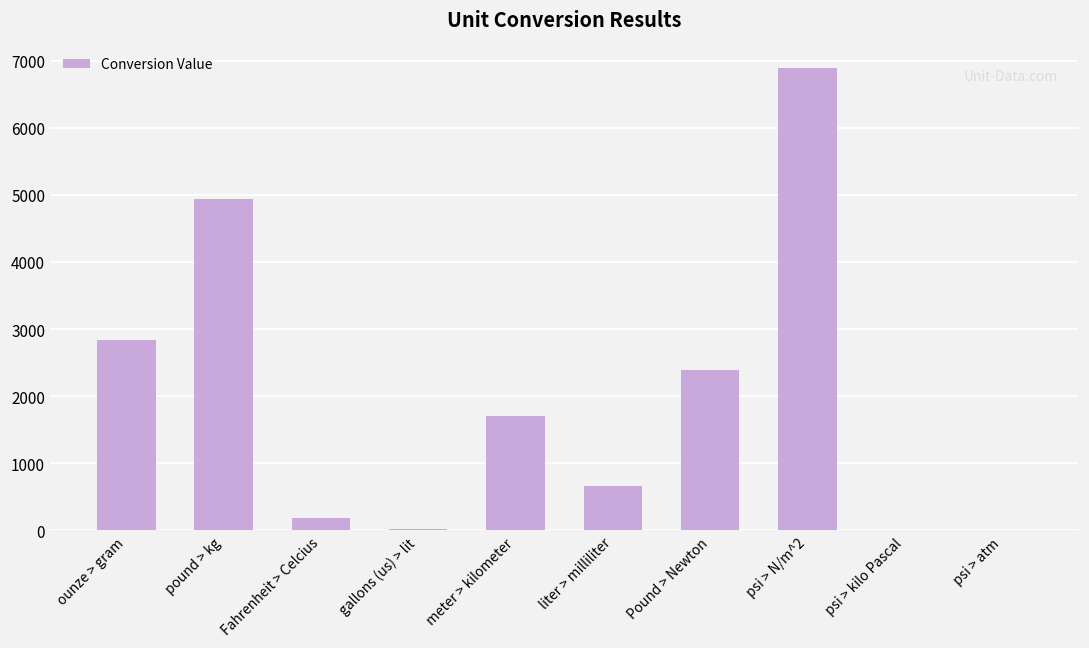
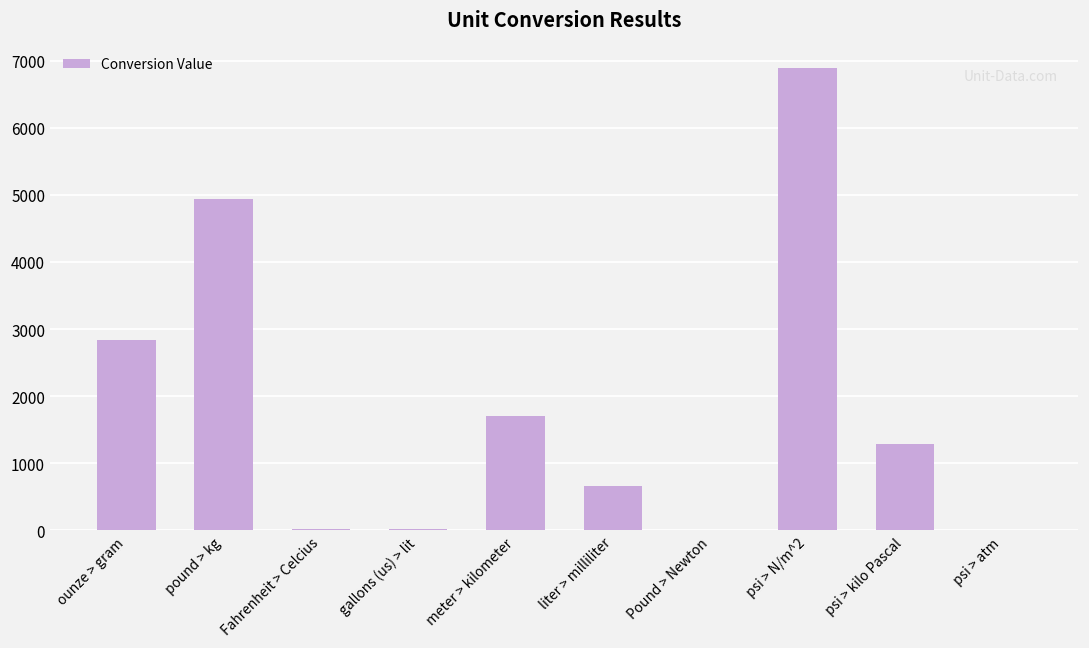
  {
    "ounze > gram": 2800,
    "pound > kg": 4900,
-   "Fahrenheit > Celcius": 200,
+   "Fahrenheit > Celcius": 0,
    "meter > kilometer": 1700,
    "liter > milliliter": 700,
-   "Pound > Newton": 2400,
+   "Pound > Newton": 0,
    "psi > N/m^2": 6900,
-   "psi > kilo Pascal": 0
+   "psi > kilo Pascal": 1300
  }
